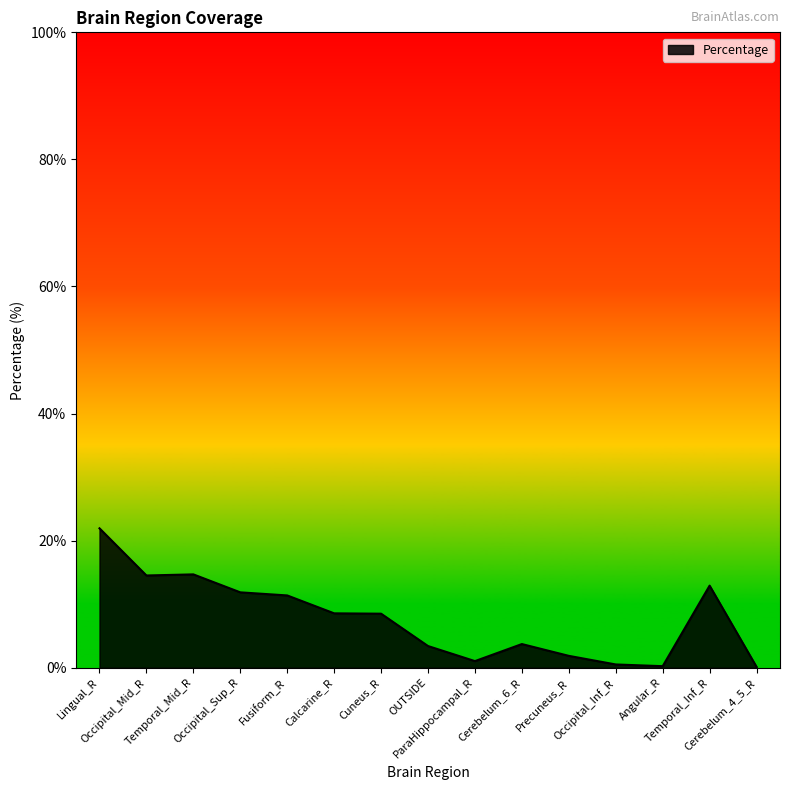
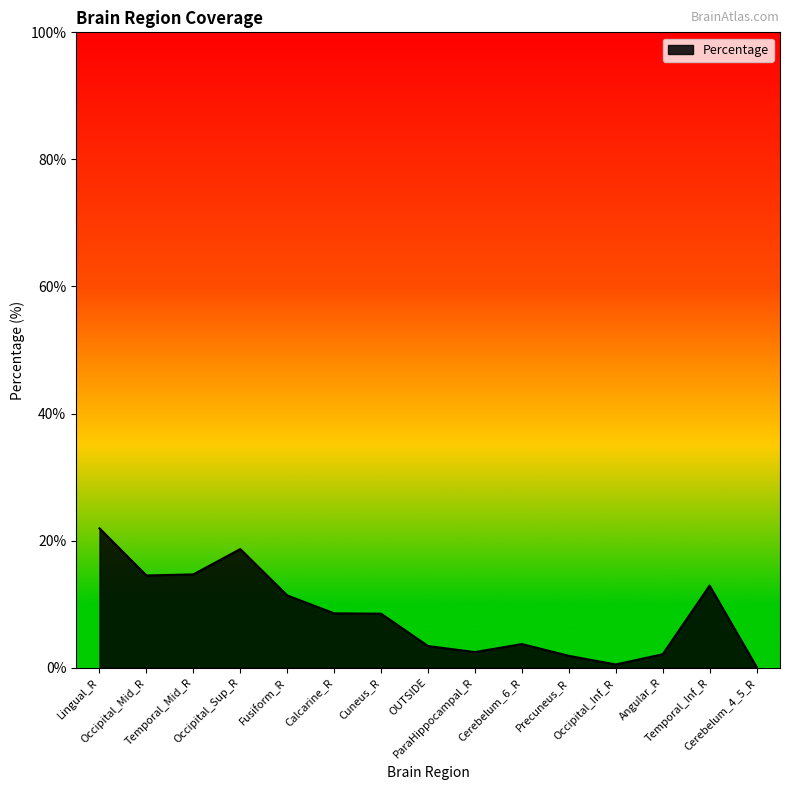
  {
    "Lingual_R": "22%",
    "Occipital_Mid_R": "15%",
    "Temporal_Mid_R": "15%",
-   "Occipital_Sup_R": "12%",
+   "Occipital_Sup_R": "19%",
    "Fusiform_R": "11%",
    "Calcarine_R": "9%",
    "Cuneus_R": "9%",
    "OUTSIDE": "3%",
-   "ParaHippocampal_R": "1%",
+   "ParaHippocampal_R": "2%",
    "Cerebelum_6_R": "4%",
    "Precuneus_R": "2%",
    "Occipital_Inf_R": "1%",
-   "Angular_R": "0%",
+   "Angular_R": "2%",
    "Temporal_Inf_R": "13%",
    "Cerebelum_4_5_R": "0%"
  }
